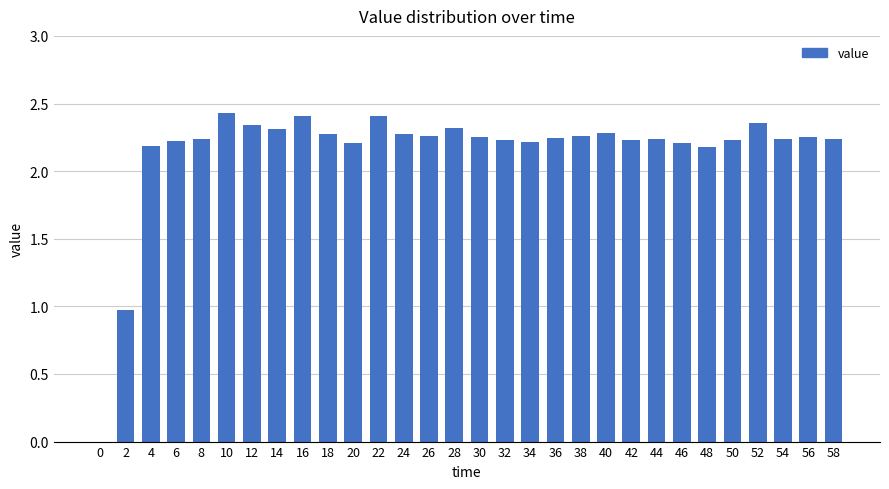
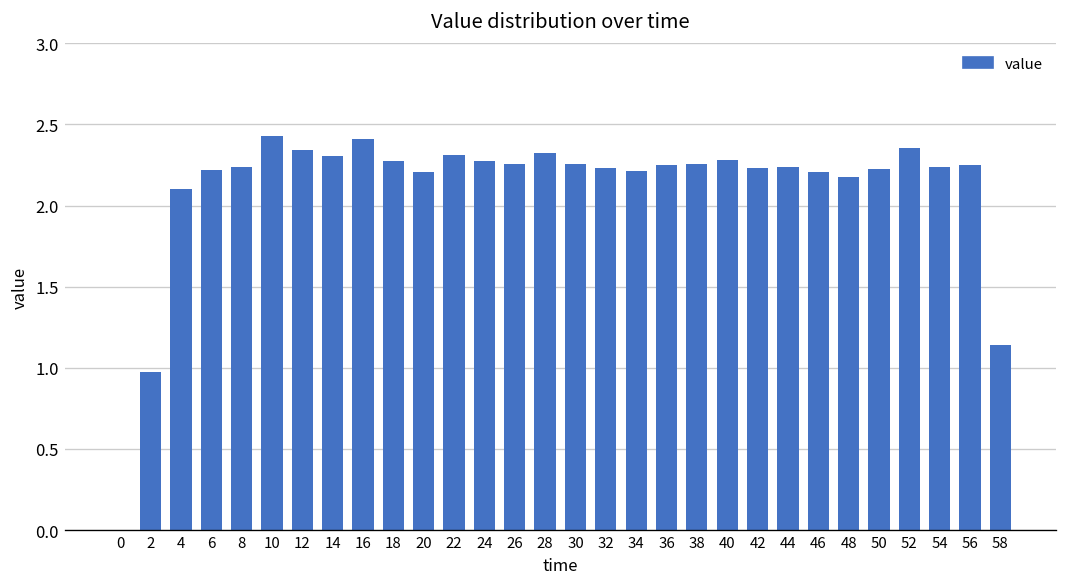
  {
    "0": 0.00,
    "2": 0.97,
-   "4": 2.19,
+   "4": 2.10,
    "6": 2.22,
    "8": 2.24,
    "10": 2.43,
    "12": 2.34,
    "14": 2.31,
    "16": 2.41,
    "18": 2.27,
    "20": 2.21,
-   "22": 2.41,
+   "22": 2.31,
    "24": 2.27,
    "26": 2.26,
    "28": 2.32,
    "30": 2.25,
    "32": 2.23,
    "34": 2.22,
    "36": 2.25,
    "38": 2.26,
    "40": 2.28,
    "42": 2.23,
    "44": 2.24,
    "46": 2.21,
    "48": 2.18,
    "50": 2.23,
    "52": 2.35,
    "54": 2.23,
    "56": 2.25,
-   "58": 2.24
+   "58": 1.14
  }
